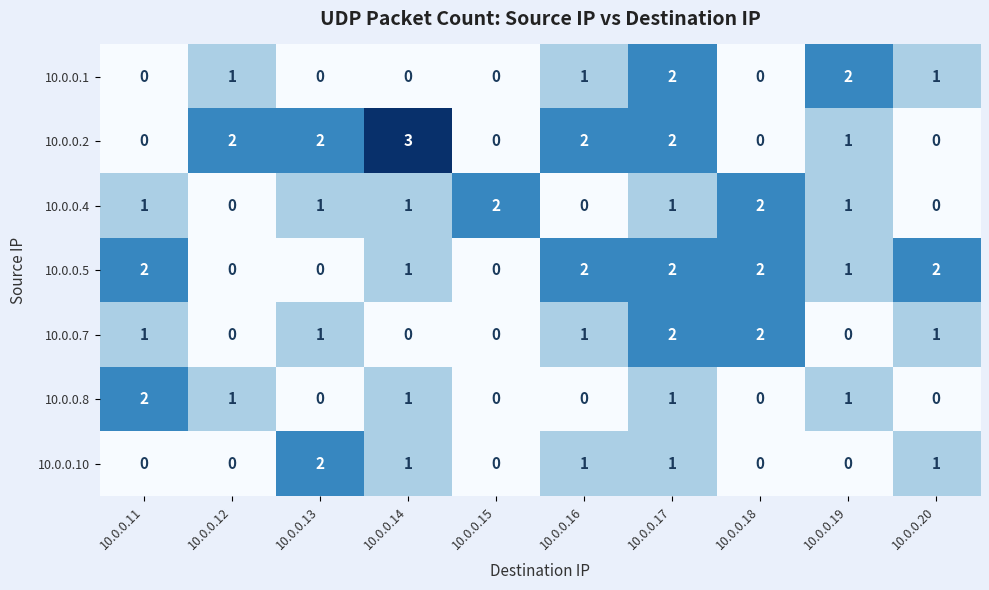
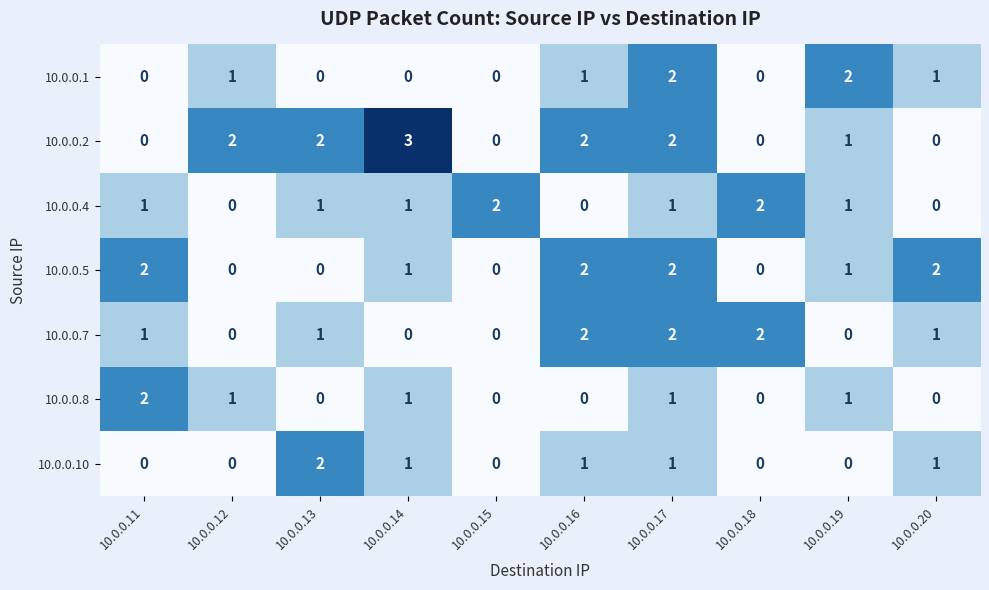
  {
    "10.0.0.1": {
      "10.0.0.11": 0,
      "10.0.0.12": 1,
      "10.0.0.13": 0,
      "10.0.0.14": 0,
      "10.0.0.15": 0,
      "10.0.0.16": 1,
      "10.0.0.17": 2,
      "10.0.0.18": 0,
      "10.0.0.19": 2,
      "10.0.0.20": 1
    },
    "10.0.0.2": {
      "10.0.0.11": 0,
      "10.0.0.12": 2,
      "10.0.0.13": 2,
      "10.0.0.14": 3,
      "10.0.0.15": 0,
      "10.0.0.16": 2,
      "10.0.0.17": 2,
      "10.0.0.18": 0,
      "10.0.0.19": 1,
      "10.0.0.20": 0
    },
    "10.0.0.4": {
      "10.0.0.11": 1,
      "10.0.0.12": 0,
      "10.0.0.13": 1,
      "10.0.0.14": 1,
      "10.0.0.15": 2,
      "10.0.0.16": 0,
      "10.0.0.17": 1,
      "10.0.0.18": 2,
      "10.0.0.19": 1,
      "10.0.0.20": 0
    },
    "10.0.0.5": {
      "10.0.0.11": 2,
      "10.0.0.12": 0,
      "10.0.0.13": 0,
      "10.0.0.14": 1,
      "10.0.0.15": 0,
      "10.0.0.16": 2,
      "10.0.0.17": 2,
-     "10.0.0.18": 2,
+     "10.0.0.18": 0,
      "10.0.0.19": 1,
      "10.0.0.20": 2
    },
    "10.0.0.7": {
      "10.0.0.11": 1,
      "10.0.0.12": 0,
      "10.0.0.13": 1,
      "10.0.0.14": 0,
      "10.0.0.15": 0,
-     "10.0.0.16": 1,
+     "10.0.0.16": 2,
      "10.0.0.17": 2,
      "10.0.0.18": 2,
      "10.0.0.19": 0,
      "10.0.0.20": 1
    },
    "10.0.0.8": {
      "10.0.0.11": 2,
      "10.0.0.12": 1,
      "10.0.0.13": 0,
      "10.0.0.14": 1,
      "10.0.0.15": 0,
      "10.0.0.16": 0,
      "10.0.0.17": 1,
      "10.0.0.18": 0,
      "10.0.0.19": 1,
      "10.0.0.20": 0
    },
    "10.0.0.10": {
      "10.0.0.11": 0,
      "10.0.0.12": 0,
      "10.0.0.13": 2,
      "10.0.0.14": 1,
      "10.0.0.15": 0,
      "10.0.0.16": 1,
      "10.0.0.17": 1,
      "10.0.0.18": 0,
      "10.0.0.19": 0,
      "10.0.0.20": 1
    }
  }
